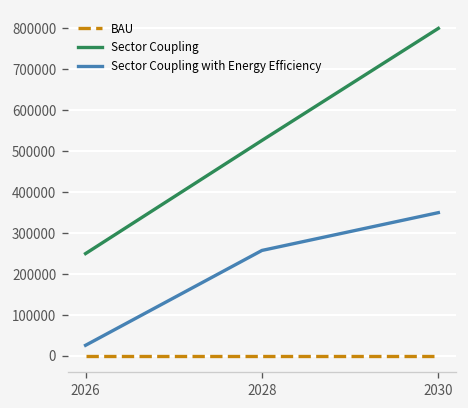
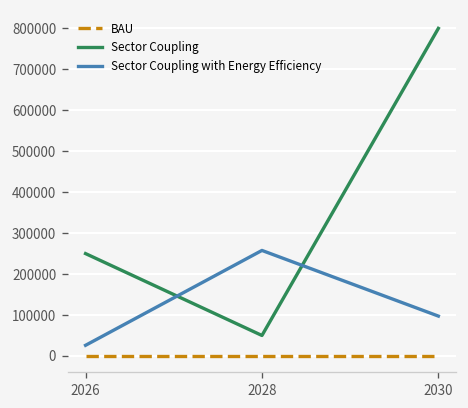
  {
    "BAU": {
      "2026": 0,
      "2028": 0,
      "2030": 0
    },
    "Sector Coupling": {
      "2026": 250000,
-     "2028": 530000,
+     "2028": 50000,
      "2030": 800000
    },
    "Sector Coupling with Energy Efficiency": {
      "2026": 30000,
      "2028": 260000,
-     "2030": 350000
+     "2030": 100000
    }
  }
